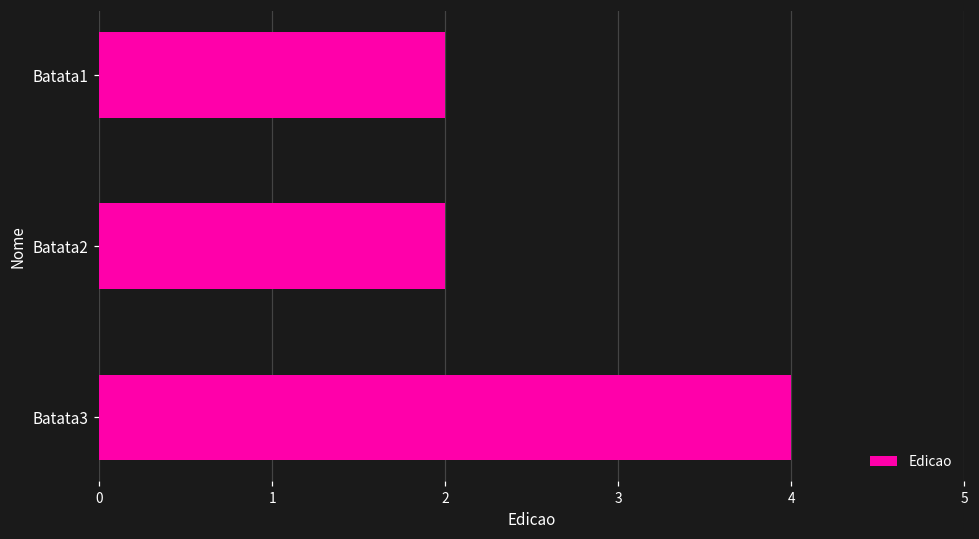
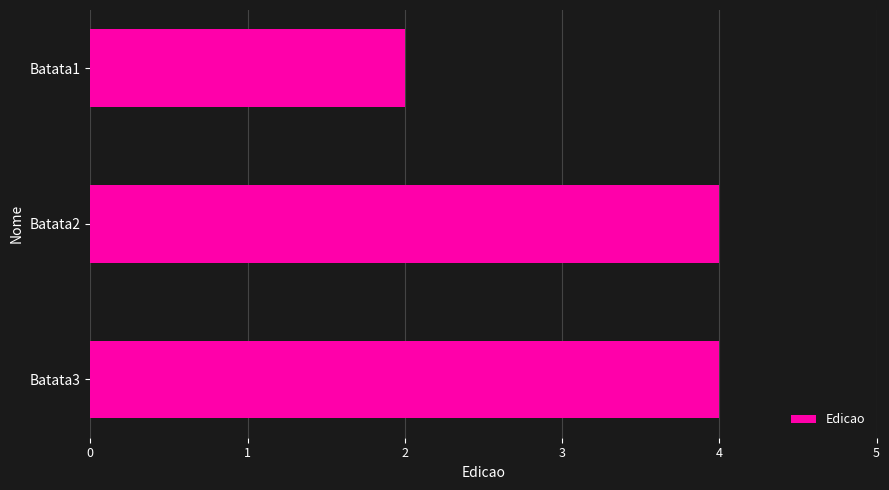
  {
    "Batata1": 2,
-   "Batata2": 2,
+   "Batata2": 4,
    "Batata3": 4
  }
